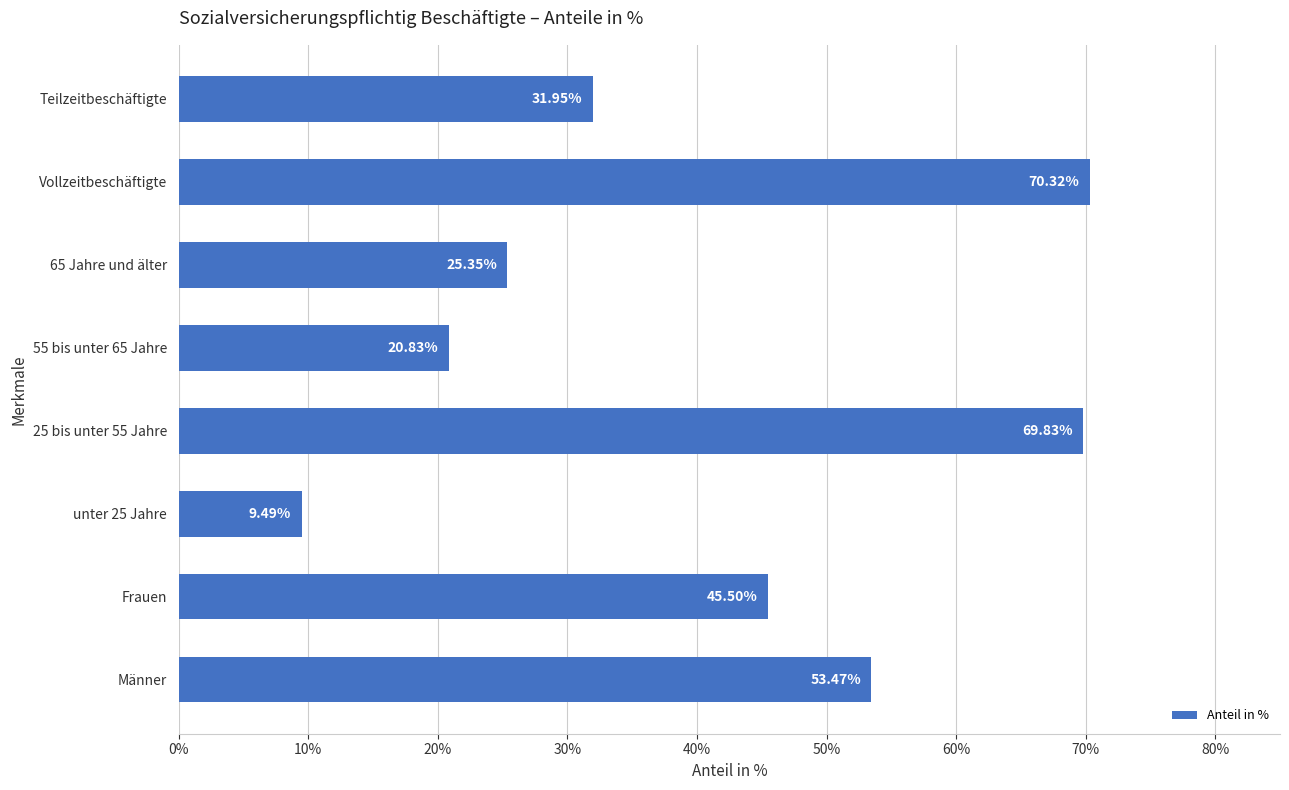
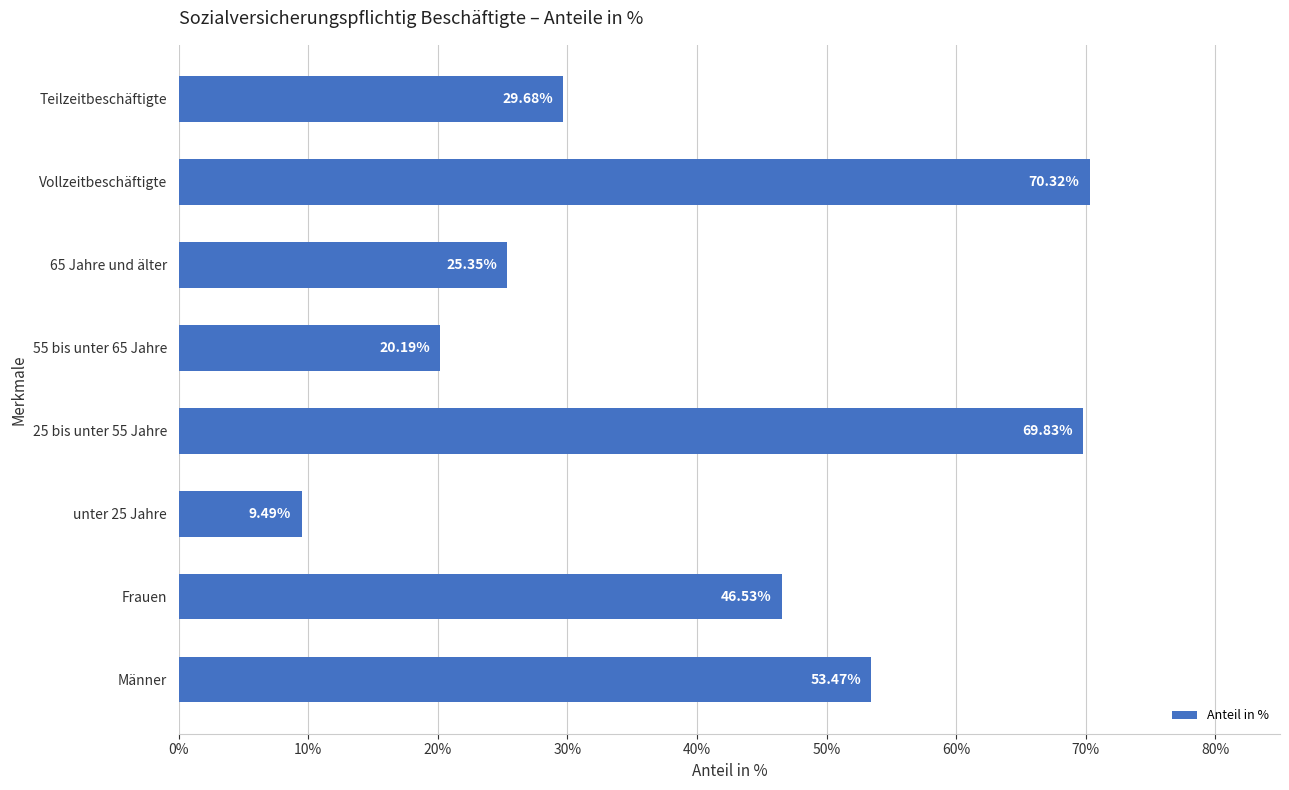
  {
-   "Teilzeitbeschäftigte": "31.95%",
+   "Teilzeitbeschäftigte": "29.68%",
    "Vollzeitbeschäftigte": "70.32%",
    "65 Jahre und älter": "25.35%",
-   "55 bis unter 65 Jahre": "20.83%",
+   "55 bis unter 65 Jahre": "20.19%",
    "25 bis unter 55 Jahre": "69.83%",
    "unter 25 Jahre": "9.49%",
-   "Frauen": "45.50%",
+   "Frauen": "46.53%",
    "Männer": "53.47%"
  }
